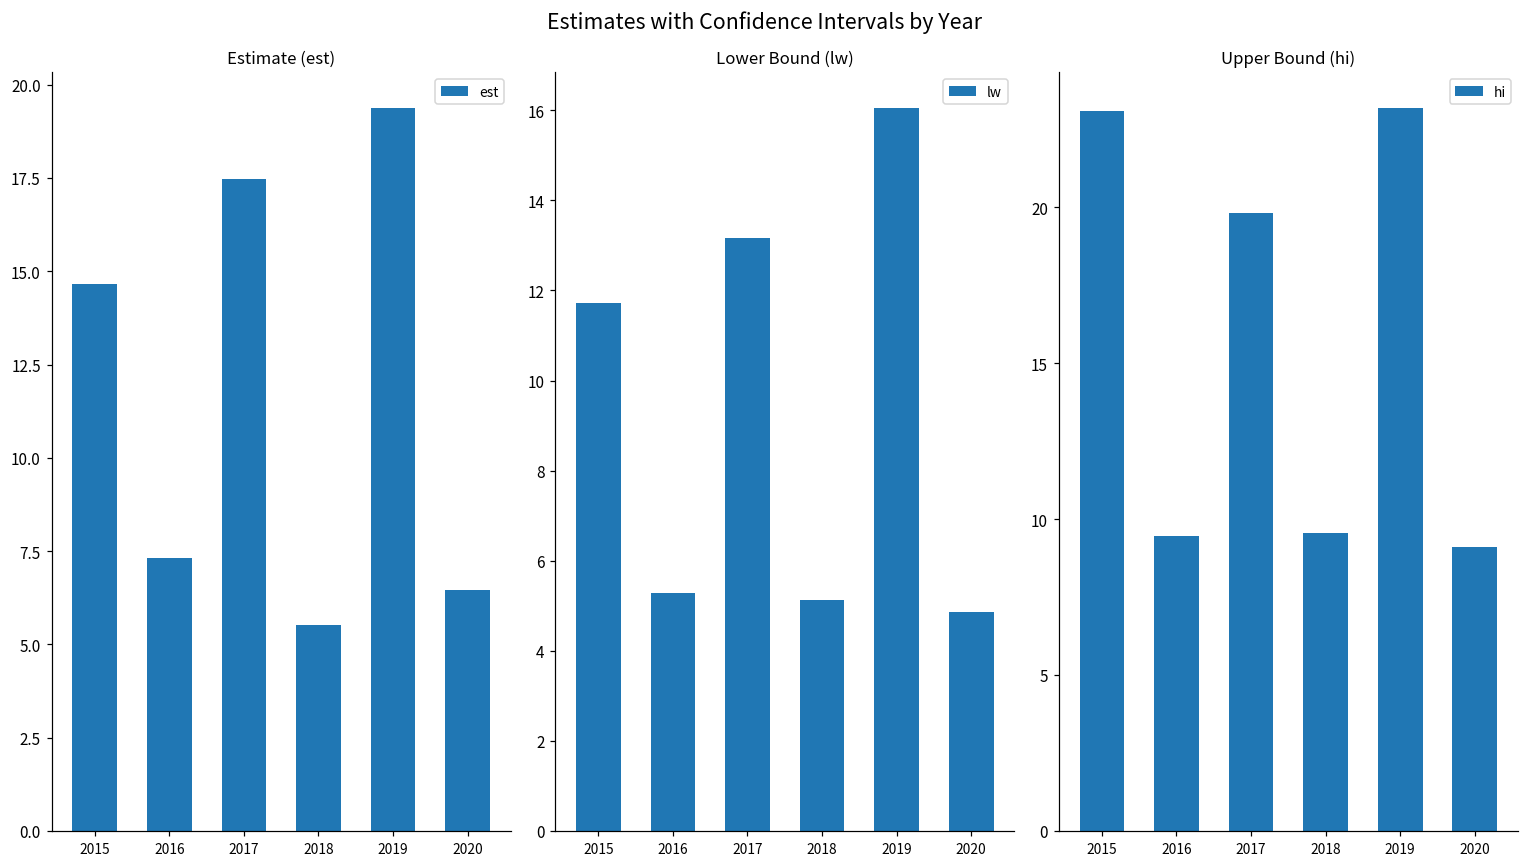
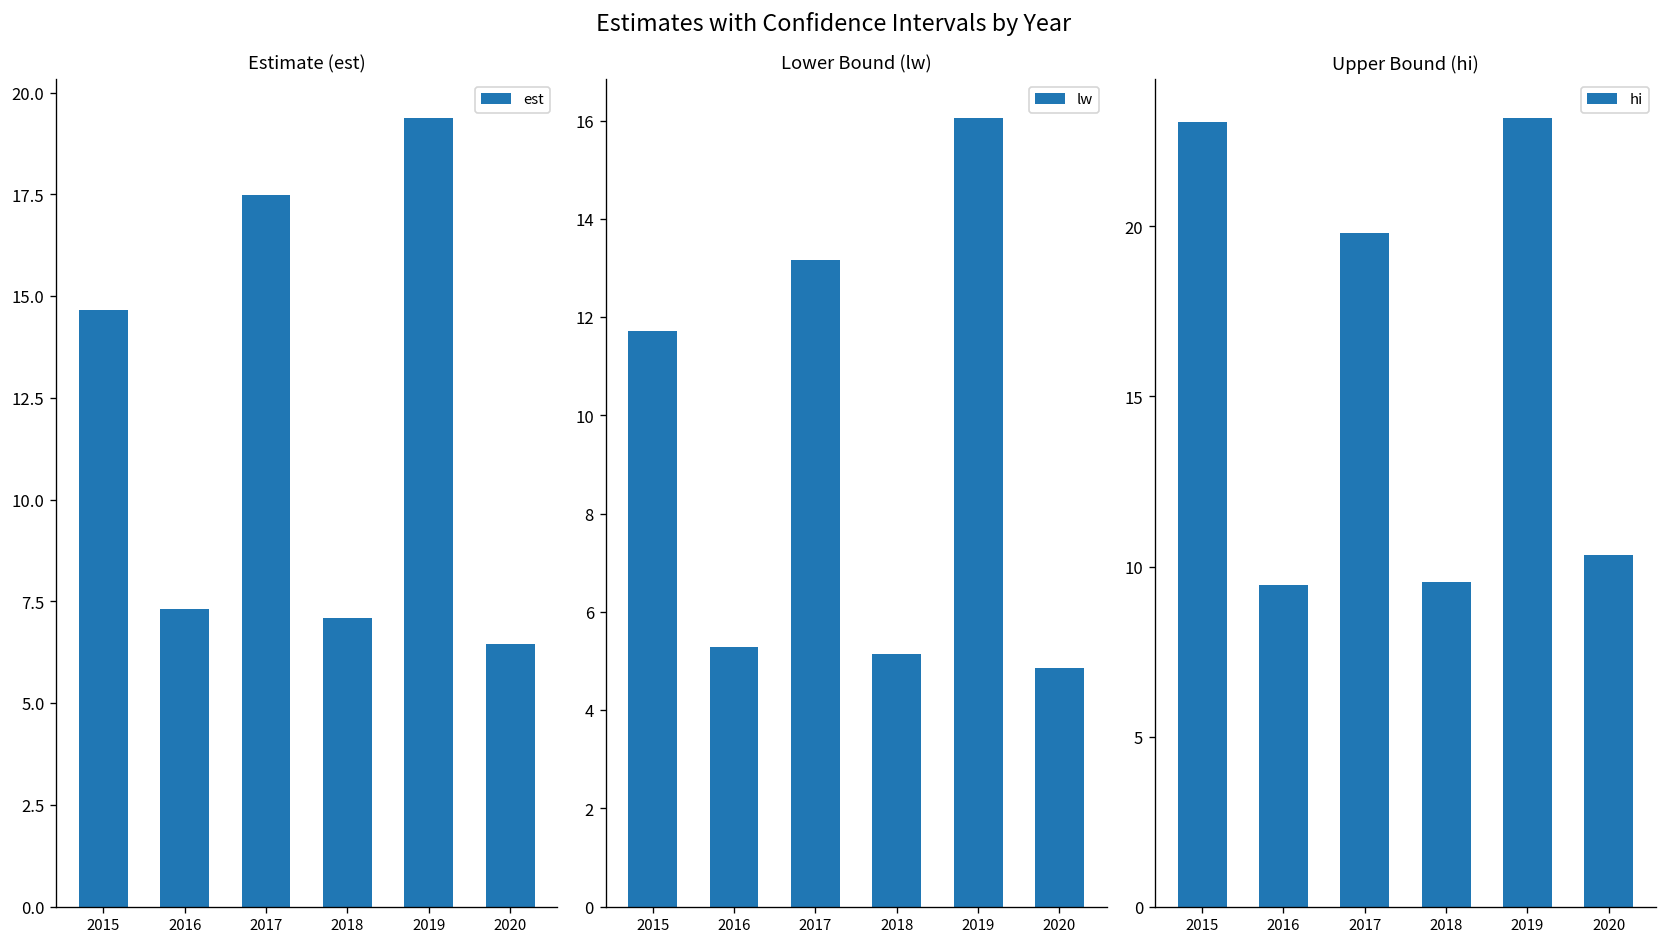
  {
    "Estimate (est)": {
      "2015": 14.7,
      "2016": 7.3,
      "2017": 17.5,
-     "2018": 5.5,
+     "2018": 7.1,
      "2019": 19.4,
      "2020": 6.5
    },
    "Lower Bound (lw)": {
      "2015": 11.7,
      "2016": 5.3,
      "2017": 13.2,
      "2018": 5.1,
      "2019": 16.0,
      "2020": 4.9
    },
    "Upper Bound (hi)": {
      "2015": 23.1,
      "2016": 9.5,
      "2017": 19.8,
      "2018": 9.6,
      "2019": 23.2,
-     "2020": 9.1
+     "2020": 10.3
    }
  }
